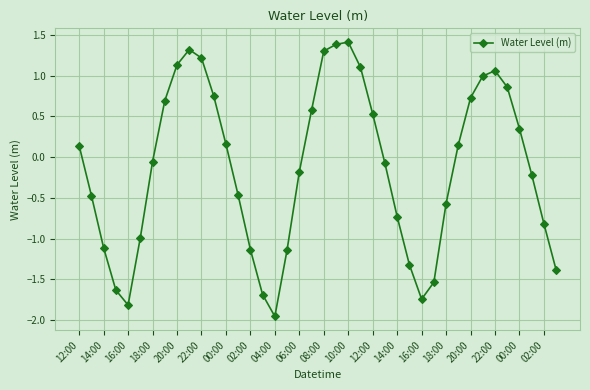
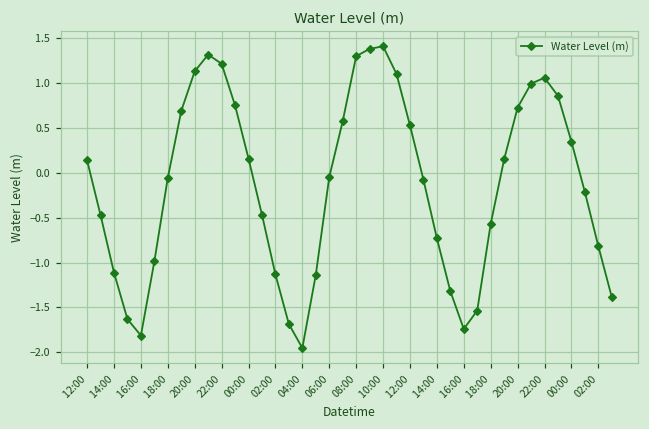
  {
    "04:00": -2.0,
-   "06:00": -0.2,
+   "06:00": 0.0,
    "08:00": 1.3,
    "10:00": 1.4
  }
